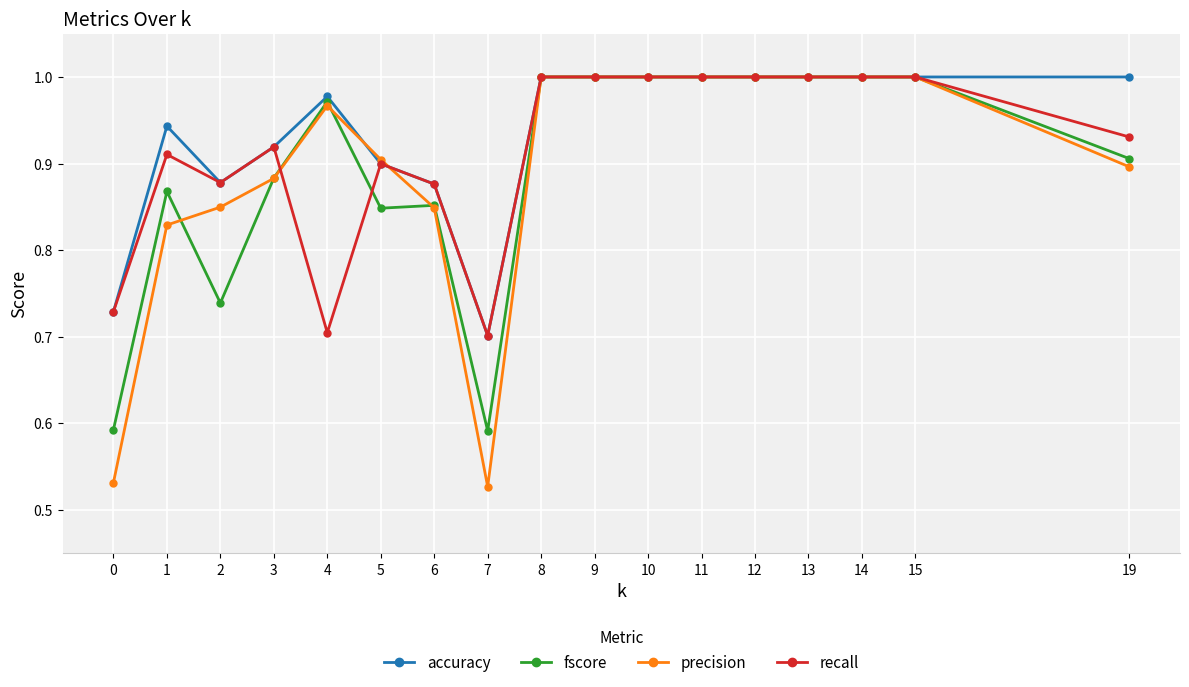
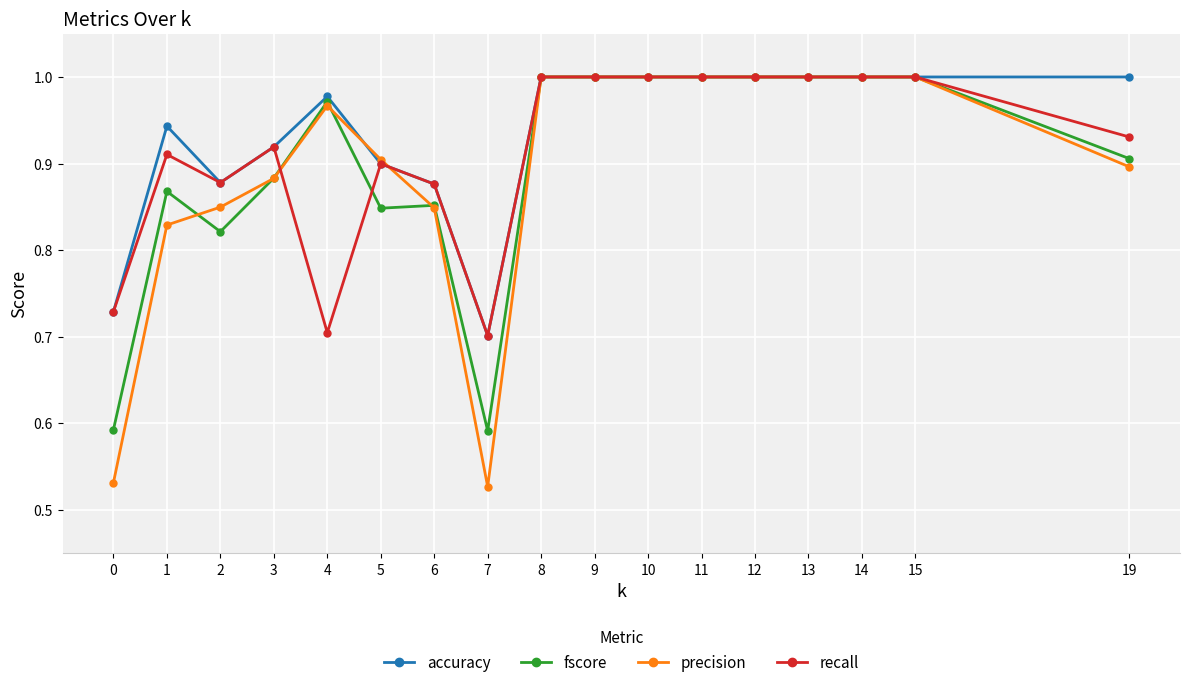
  {
    "accuracy": {
      "1": 0.94,
      "4": 0.98,
      "19": 1.00
    },
    "fscore": {
      "0": 0.59,
      "1": 0.87,
-     "2": 0.74,
+     "2": 0.82,
      "4": 0.97,
      "5": 0.85,
      "7": 0.59,
      "19": 0.91
    },
    "precision": {
      "0": 0.53,
      "1": 0.83,
      "2": 0.85,
      "4": 0.97,
      "5": 0.90,
      "7": 0.53,
      "19": 0.90
    },
    "recall": {
      "1": 0.91,
      "4": 0.70,
      "19": 0.93
    }
  }
